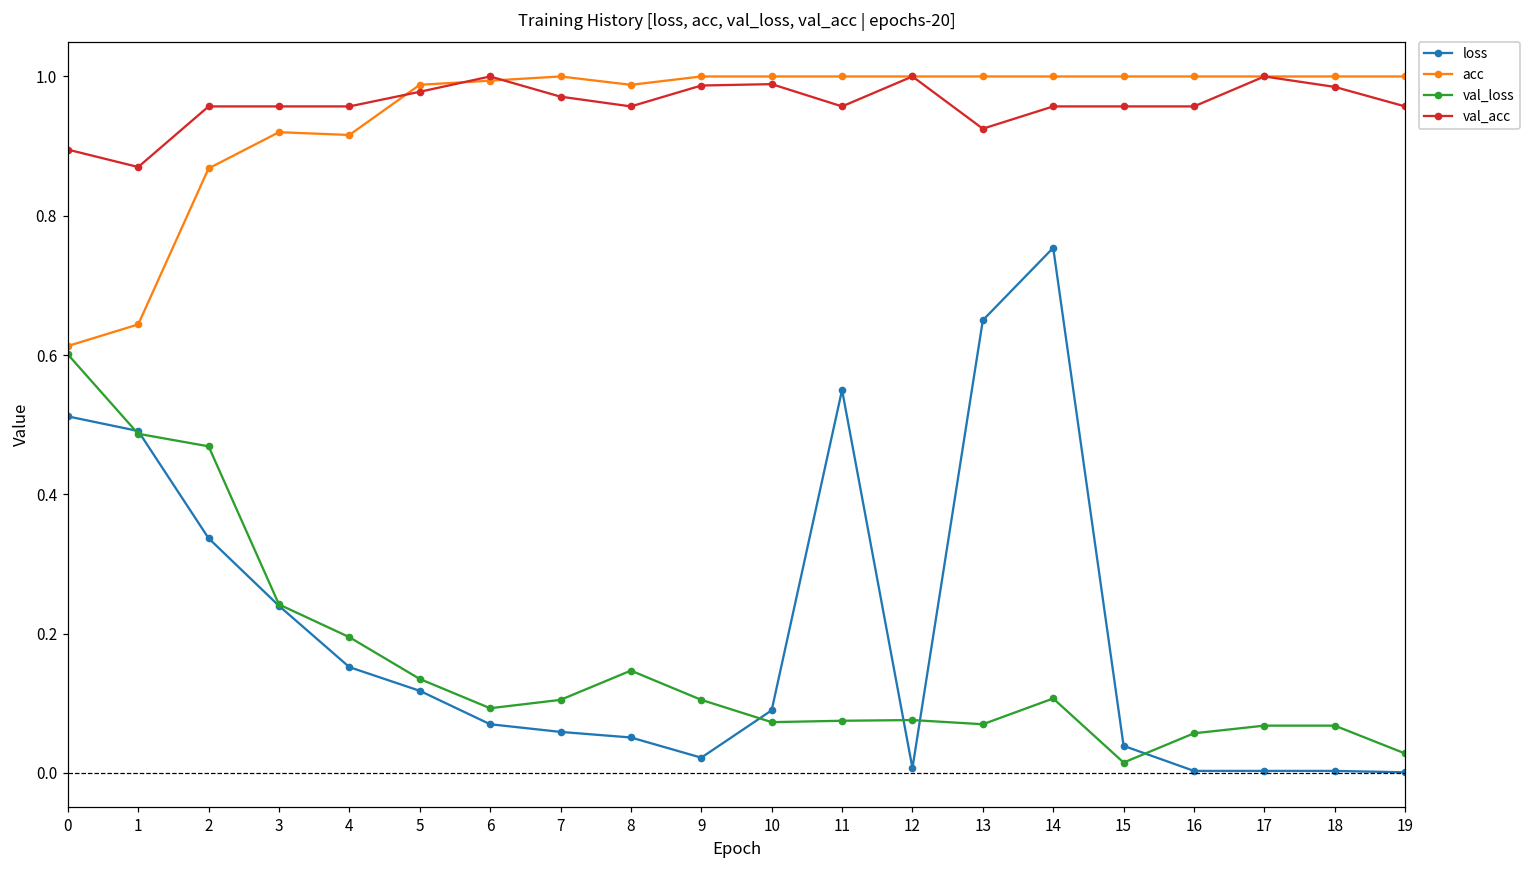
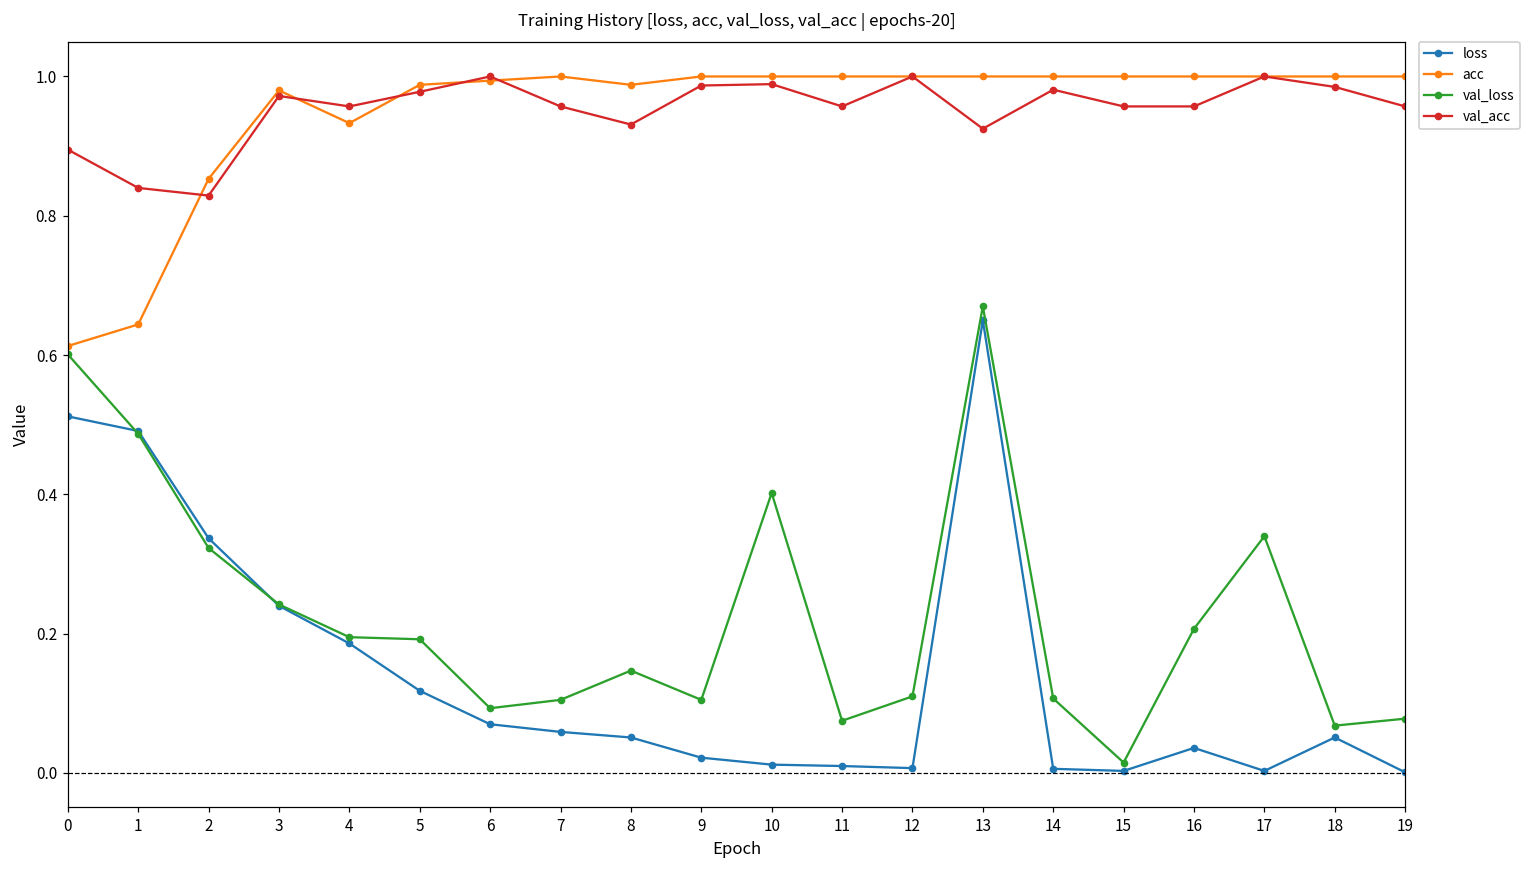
  {
    "loss": {
      "0": 0.51,
      "1": 0.49,
      "2": 0.34,
-     "4": 0.15,
+     "4": 0.19,
      "5": 0.12,
      "6": 0.07,
      "7": 0.06,
      "8": 0.05,
      "9": 0.02,
-     "10": 0.09,
-     "11": 0.55,
+     "10": 0.01,
+     "11": 0.01,
      "12": 0.01,
      "13": 0.65,
-     "14": 0.75,
-     "15": 0.04,
-     "16": 0.00,
+     "14": 0.01,
+     "15": 0.00,
+     "16": 0.04,
      "17": 0.00,
-     "18": 0.00,
+     "18": 0.05,
      "19": 0.00
    },
    "acc": {
      "0": 0.61,
      "1": 0.64,
-     "2": 0.87,
-     "3": 0.92,
-     "4": 0.92,
+     "2": 0.85,
+     "3": 0.98,
+     "4": 0.93,
      "5": 0.99,
      "6": 0.99,
      "7": 1.00,
      "8": 0.99,
      "9": 1.00,
      "10": 1.00,
      "11": 1.00,
      "13": 1.00,
      "14": 1.00,
      "15": 1.00,
      "16": 1.00,
      "18": 1.00,
      "19": 1.00
    },
    "val_loss": {
      "0": 0.60,
      "1": 0.49,
-     "2": 0.47,
+     "2": 0.32,
      "4": 0.20,
-     "5": 0.14,
+     "5": 0.19,
      "6": 0.09,
      "7": 0.11,
      "8": 0.15,
      "9": 0.11,
-     "10": 0.07,
+     "10": 0.40,
      "11": 0.08,
-     "12": 0.08,
-     "13": 0.07,
+     "12": 0.11,
+     "13": 0.67,
      "14": 0.11,
      "15": 0.02,
-     "16": 0.06,
-     "17": 0.07,
+     "16": 0.21,
+     "17": 0.34,
      "18": 0.07,
-     "19": 0.03
+     "19": 0.08
    },
    "val_acc": {
      "0": 0.90,
-     "1": 0.87,
-     "2": 0.96,
-     "3": 0.96,
+     "1": 0.84,
+     "2": 0.83,
+     "3": 0.97,
      "4": 0.96,
      "5": 0.98,
      "6": 1.00,
-     "7": 0.97,
-     "8": 0.96,
+     "7": 0.96,
+     "8": 0.93,
      "9": 0.99,
      "10": 0.99,
      "11": 0.96,
      "13": 0.93,
-     "14": 0.96,
+     "14": 0.98,
      "15": 0.96,
      "16": 0.96,
      "18": 0.99,
      "19": 0.96
    }
  }
